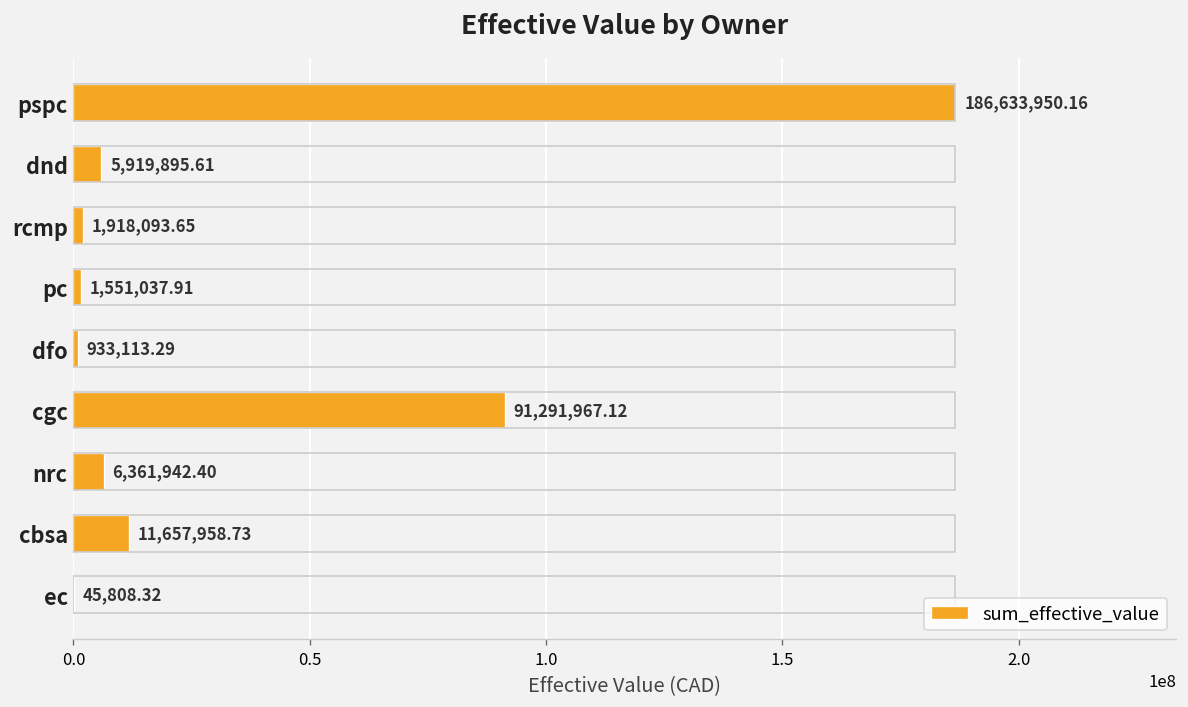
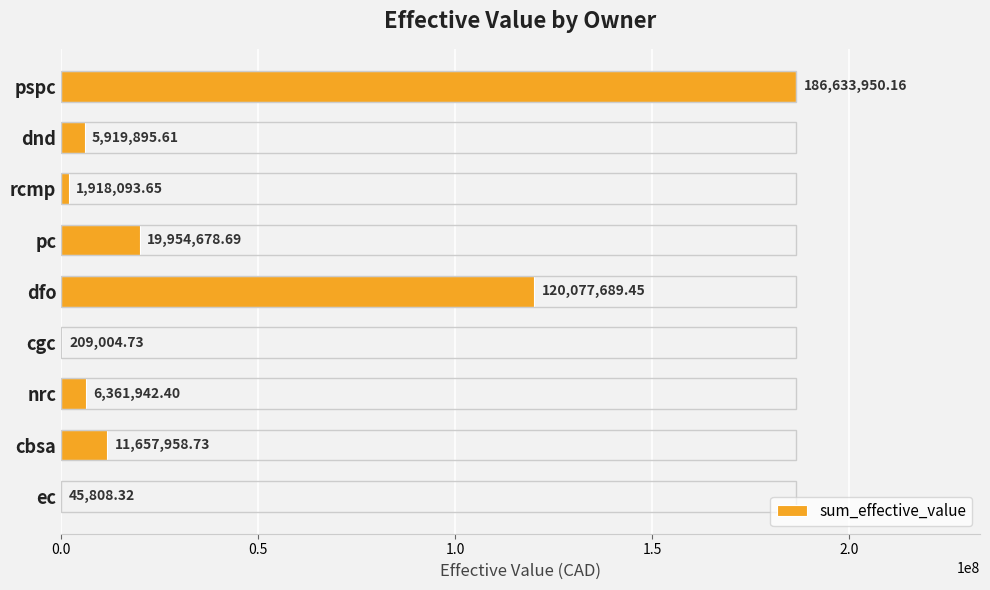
  {
    "pspc": "186,633,950.16",
    "dnd": "5,919,895.61",
    "rcmp": "1,918,093.65",
-   "pc": "1,551,037.91",
-   "dfo": "933,113.29",
-   "cgc": "91,291,967.12",
+   "pc": "19,954,678.69",
+   "dfo": "120,077,689.45",
+   "cgc": "209,004.73",
    "nrc": "6,361,942.40",
    "cbsa": "11,657,958.73",
    "ec": "45,808.32"
  }
